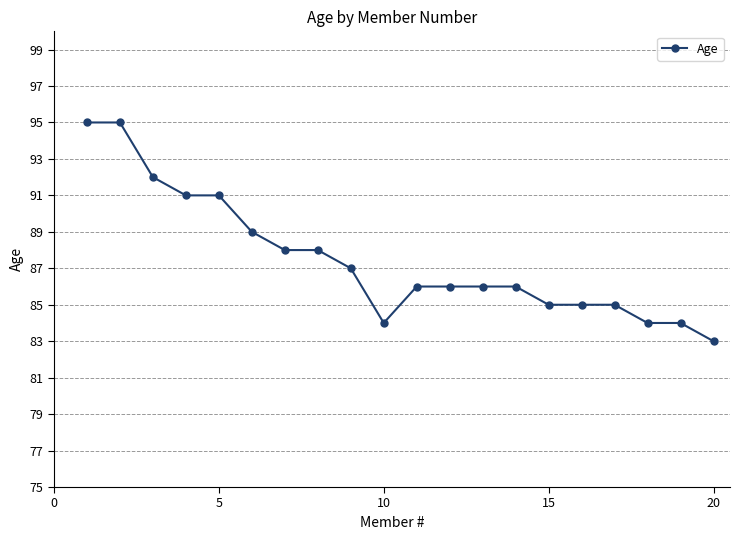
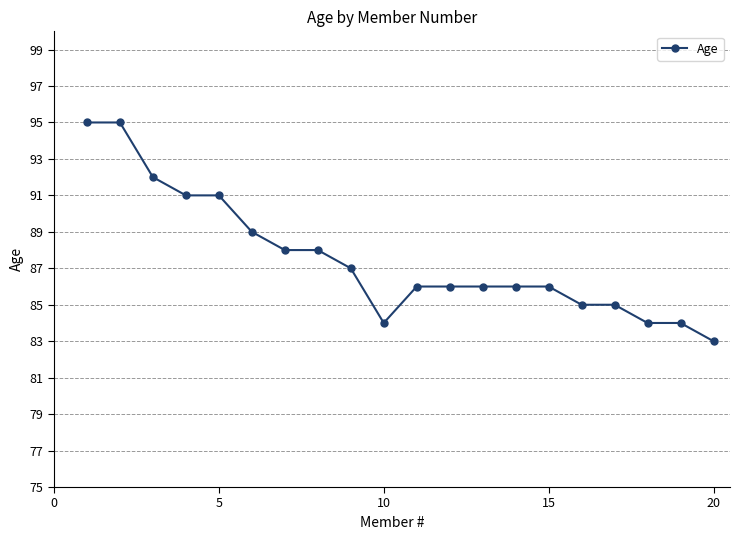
  {
    "5": 91,
    "10": 84,
-   "15": 85,
+   "15": 86,
    "20": 83
  }
